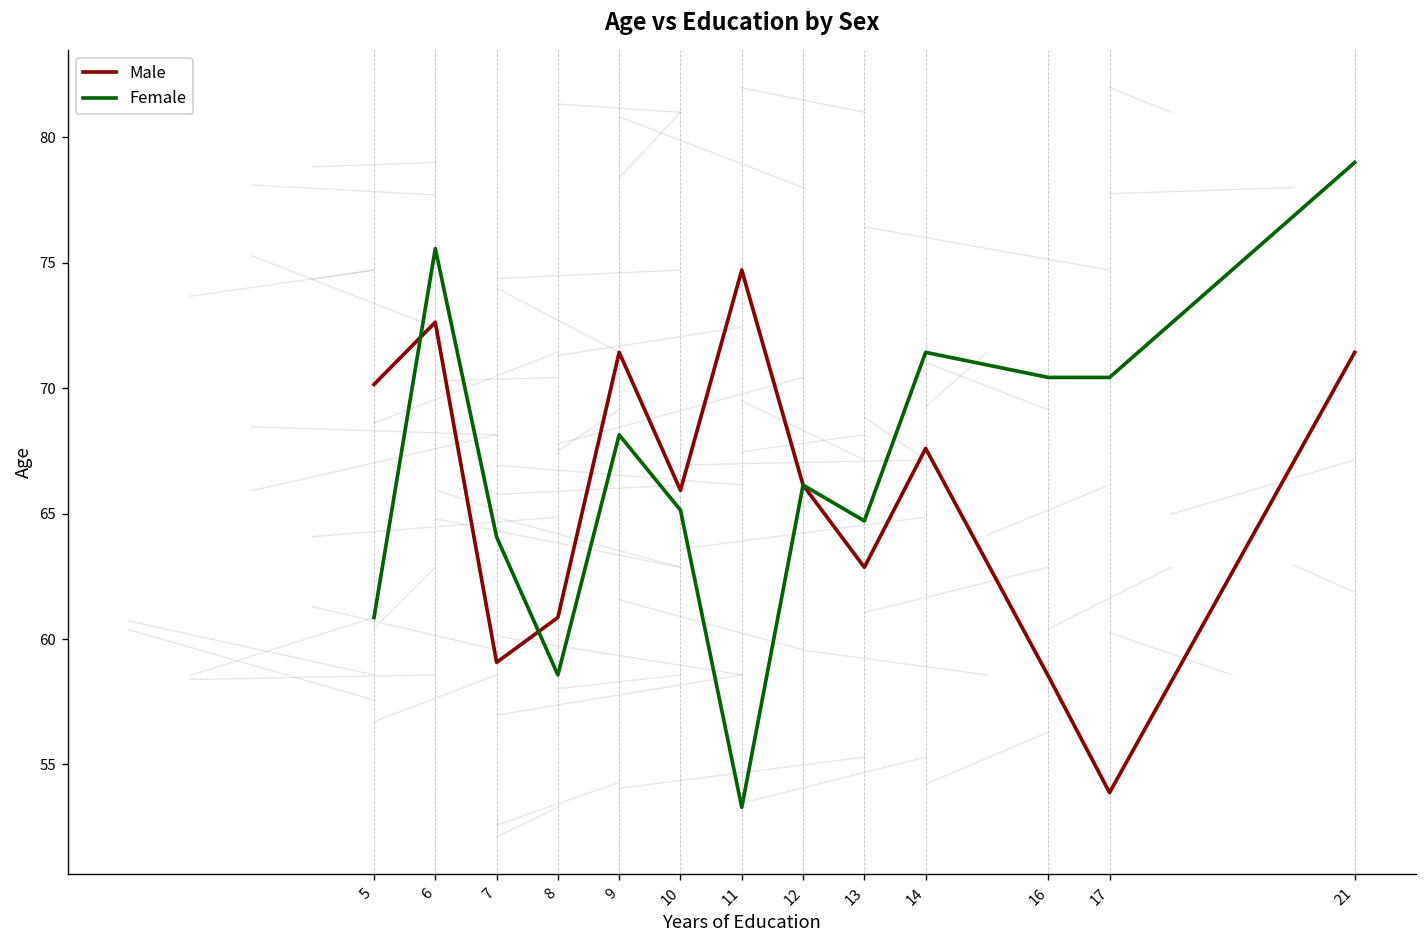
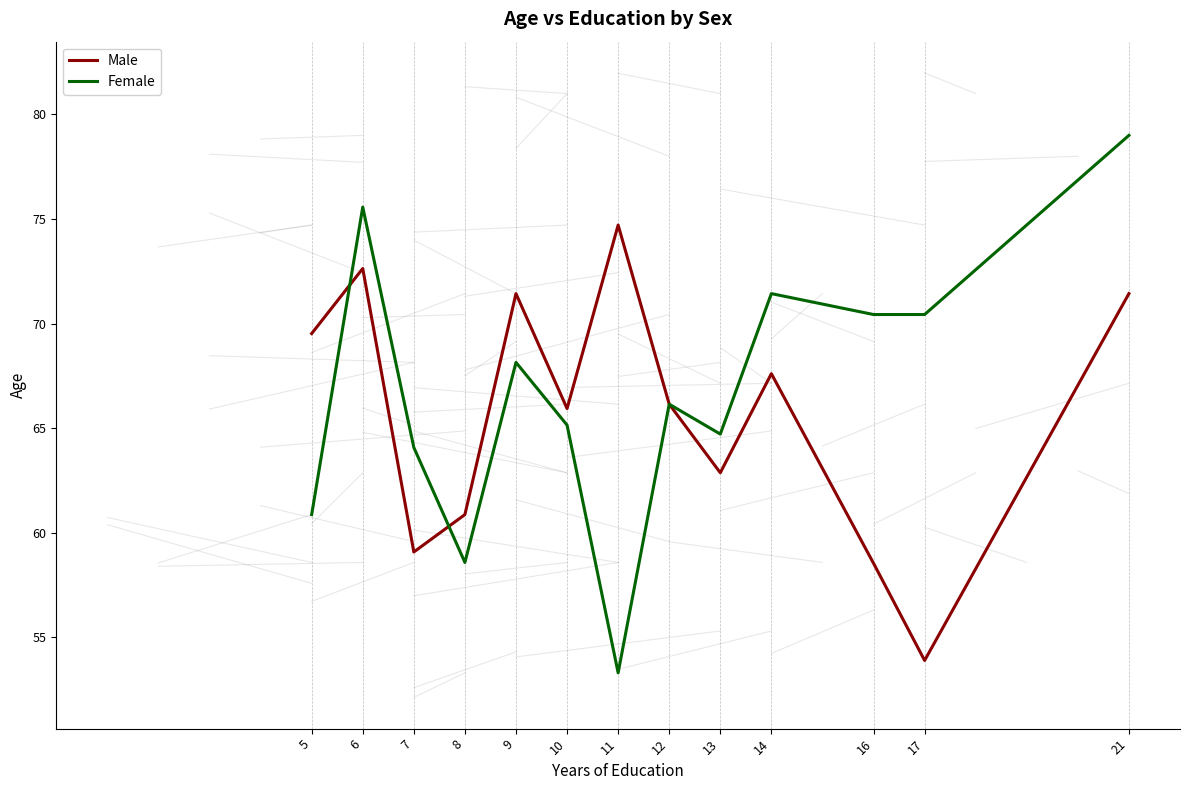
  {
    "Male": {
-     "5": 70.2,
+     "5": 69.5,
      "6": 72.6,
      "7": 59.1,
      "8": 60.9,
      "10": 65.9,
      "11": 74.7,
      "13": 62.9,
      "14": 67.6,
      "16": 58.5,
      "17": 53.9,
      "21": 71.4
    },
    "Female": {
      "6": 75.6,
      "7": 64.1,
      "8": 58.6,
      "9": 68.1,
      "10": 65.1,
      "11": 53.3,
      "13": 64.7,
      "14": 71.4,
      "16": 70.4,
      "17": 70.4,
      "21": 79.0
    }
  }
